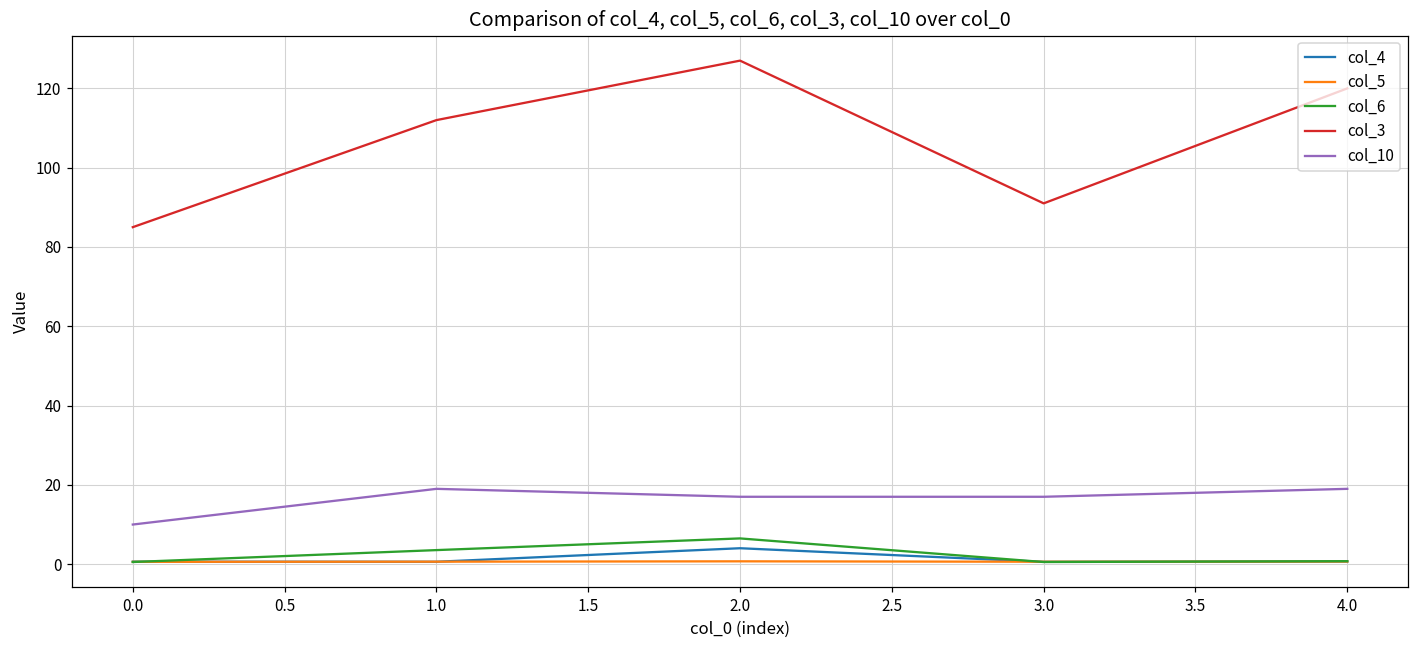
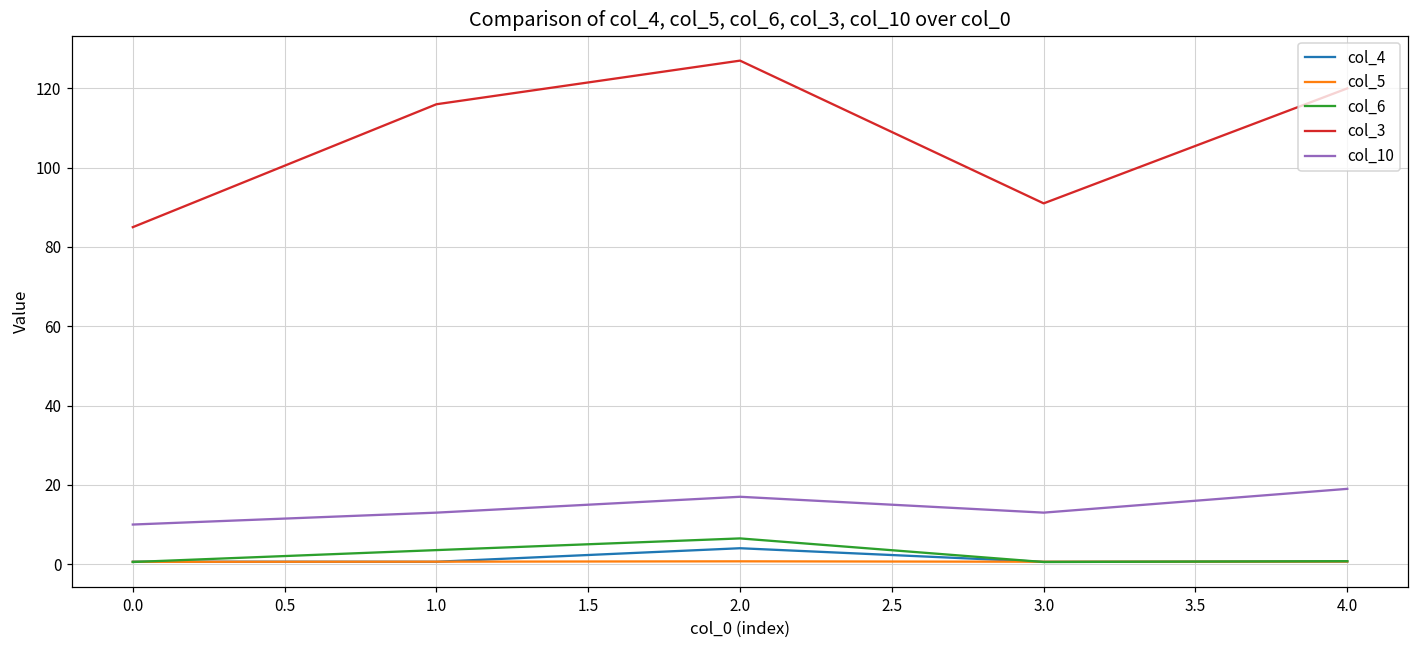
  {
    "col_4": {
      "2.0": 4
    },
    "col_5": {
      "2.0": 1
    },
    "col_6": {
      "1.0": 4,
      "2.0": 6
    },
    "col_3": {
      "0.0": 85,
-     "1.0": 112,
+     "1.0": 116,
      "2.0": 127,
      "3.0": 91
    },
    "col_10": {
      "0.0": 10,
-     "1.0": 19,
+     "1.0": 13,
      "2.0": 17,
-     "3.0": 17,
+     "3.0": 13,
      "4.0": 19
    }
  }
